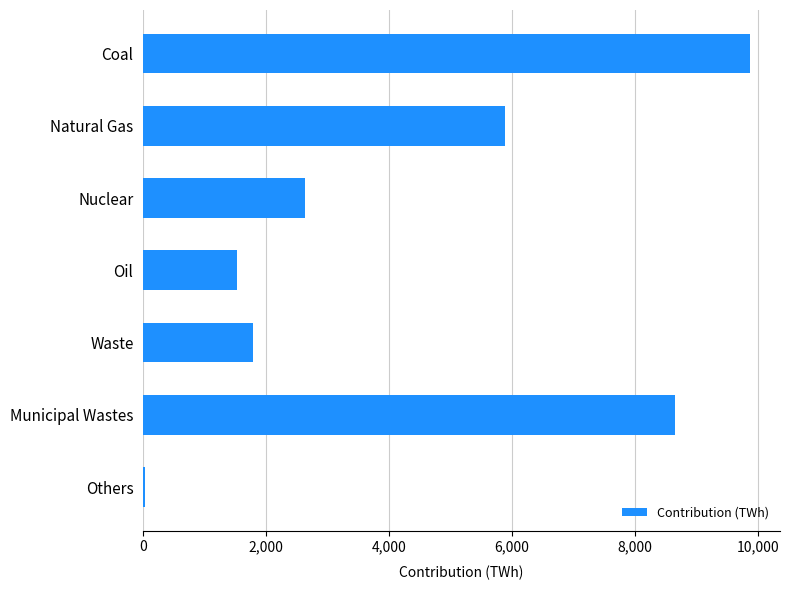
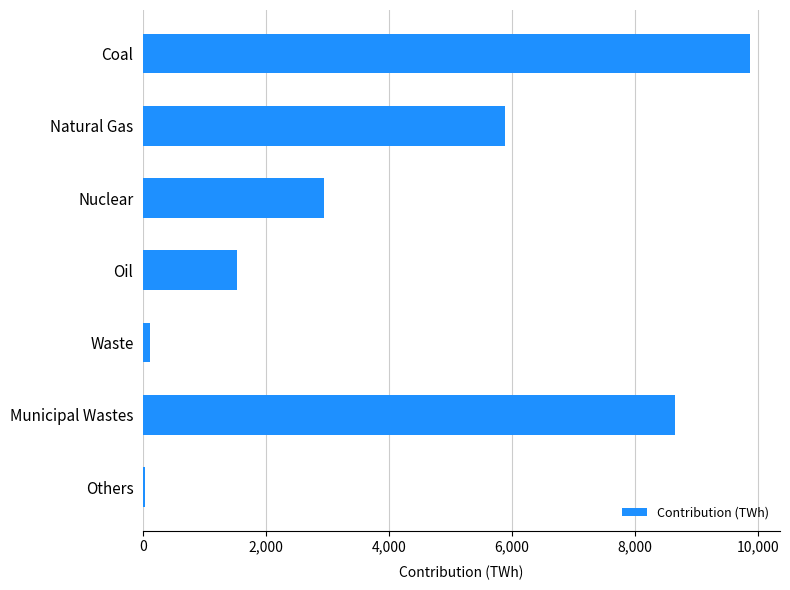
  {
    "Coal": "9,900",
    "Natural Gas": "5,900",
-   "Nuclear": "2,600",
+   "Nuclear": "2,900",
    "Oil": "1,500",
-   "Waste": "1,800",
+   "Waste": "100",
    "Municipal Wastes": "8,700"
  }
